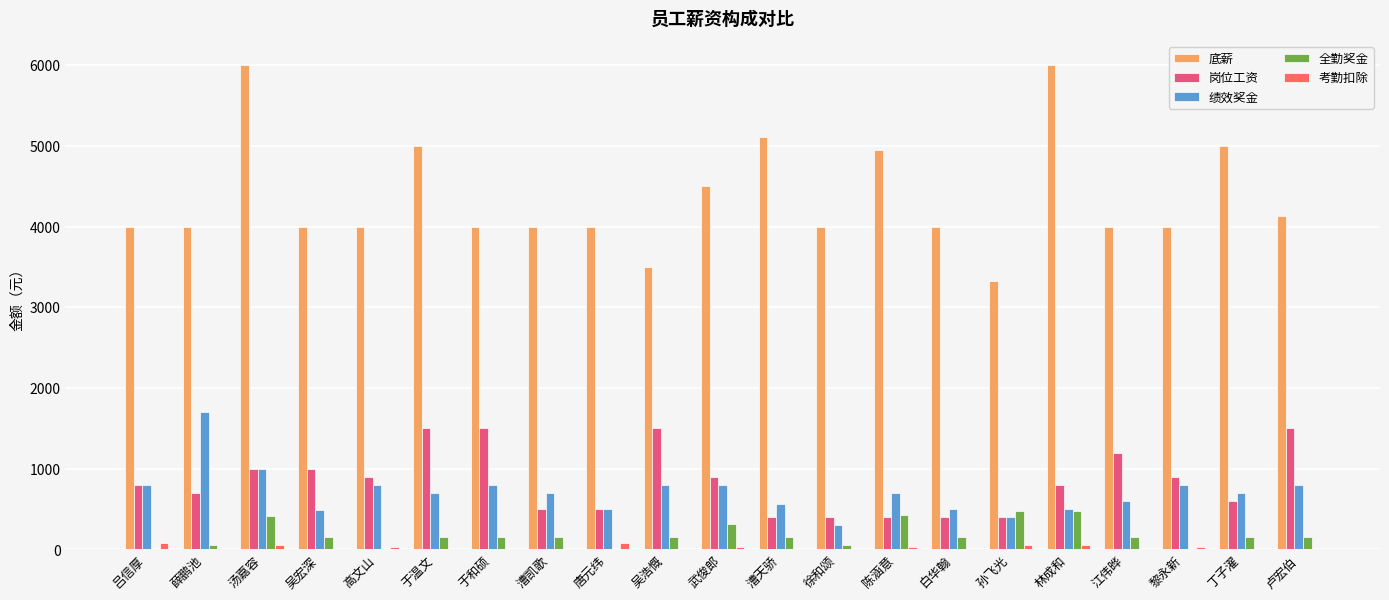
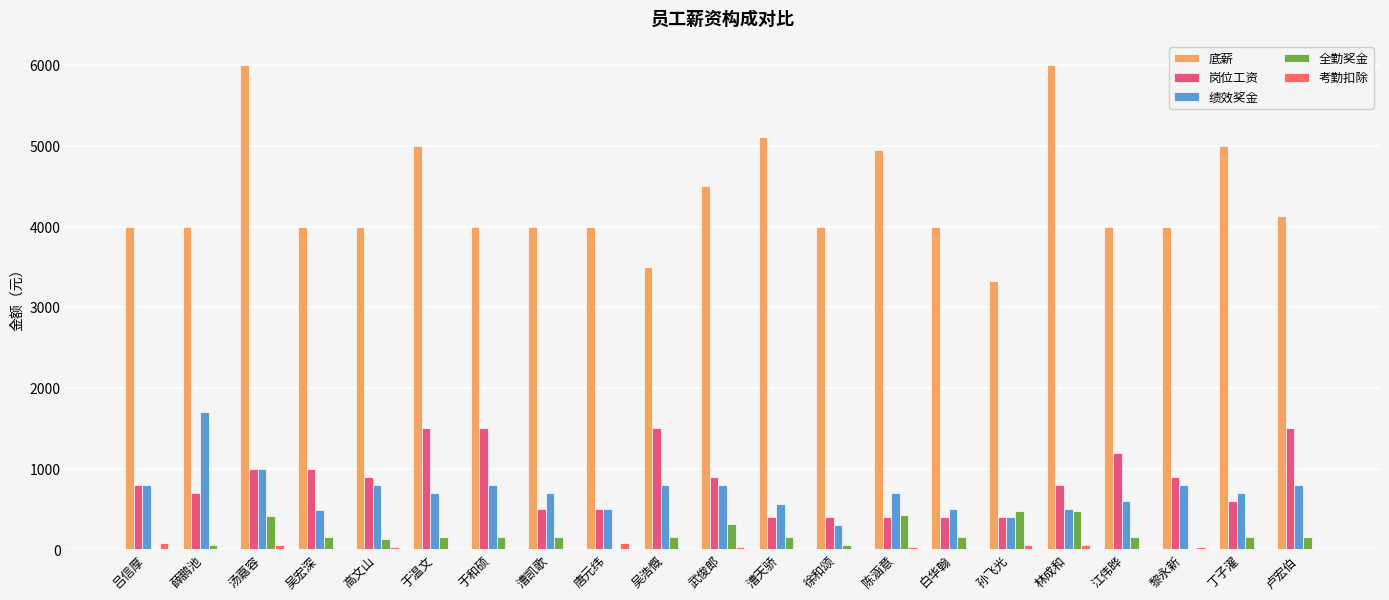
  {
    "底薪": {
      "吕信厚": 4000,
      "薛鹏池": 4000,
      "汤嘉容": 6000,
      "吴宏深": 4000,
      "高文山": 4000,
      "于温文": 5000,
      "于和硕": 4000,
      "漕凯歌": 4000,
      "唐元纬": 4000,
      "吴浩慨": 3500,
      "武俊郎": 4500,
      "漕天骄": 5100,
      "徐和颂": 4000,
      "陈涵意": 5000,
      "白华翰": 4000,
      "孙飞光": 3300,
      "林成和": 6000,
      "江伟晔": 4000,
      "黎永新": 4000,
      "丁子濯": 5000,
      "卢宏伯": 4100
    },
    "绩效奖金": {
      "吕信厚": 800,
      "薛鹏池": 1700,
      "汤嘉容": 1000,
      "吴宏深": 500,
      "高文山": 800,
      "于温文": 700,
      "于和硕": 800,
      "漕凯歌": 700,
      "唐元纬": 500,
      "吴浩慨": 800,
      "武俊郎": 800,
      "漕天骄": 600,
      "徐和颂": 300,
      "陈涵意": 700,
      "白华翰": 500,
      "孙飞光": 400,
      "林成和": 500,
      "江伟晔": 600,
      "黎永新": 800,
      "丁子濯": 700,
      "卢宏伯": 800
    },
    "全勤奖金": {
      "吕信厚": 0,
      "薛鹏池": 100,
      "汤嘉容": 400,
      "吴宏深": 200,
-     "高文山": 0,
+     "高文山": 100,
      "于温文": 200,
      "于和硕": 200,
      "漕凯歌": 200,
      "唐元纬": 0,
      "吴浩慨": 200,
      "武俊郎": 300,
      "漕天骄": 200,
      "徐和颂": 100,
      "陈涵意": 400,
      "白华翰": 200,
      "孙飞光": 500,
      "林成和": 500,
      "江伟晔": 200,
      "黎永新": 0,
      "丁子濯": 200,
      "卢宏伯": 200
    }
  }
